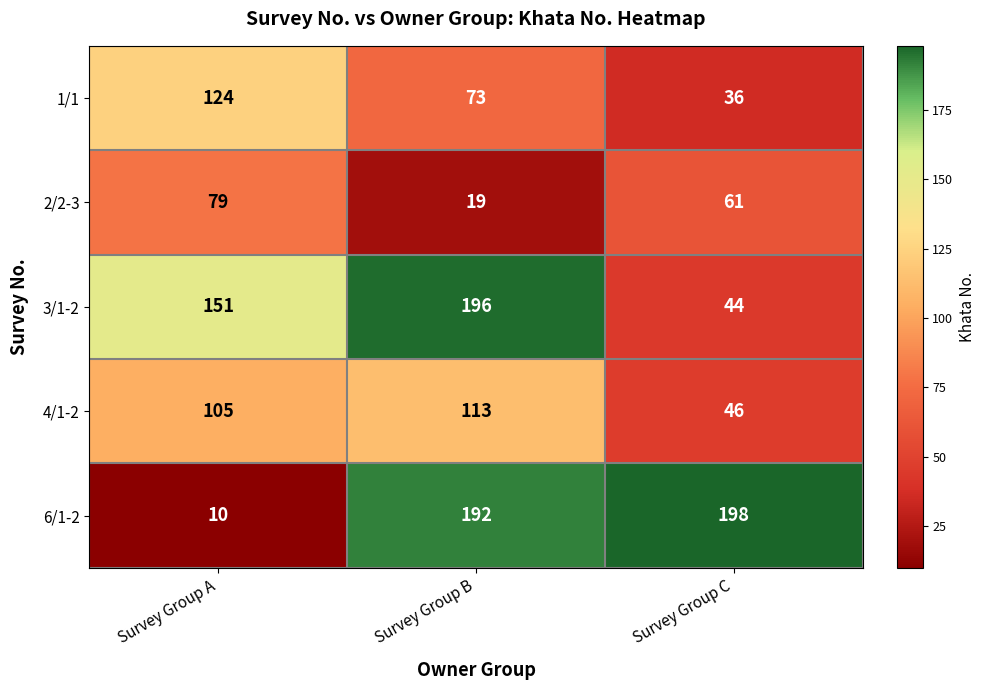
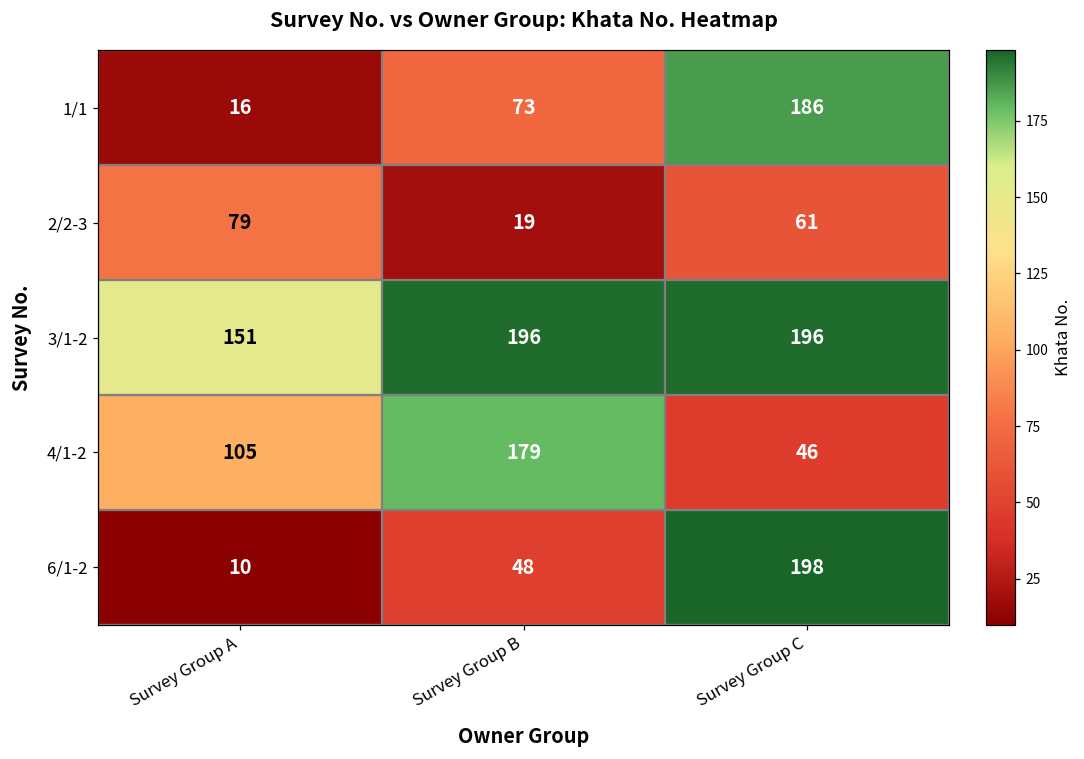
  {
    "1/1": {
-     "Survey Group A": 124,
+     "Survey Group A": 16,
      "Survey Group B": 73,
-     "Survey Group C": 36
+     "Survey Group C": 186
    },
    "2/2-3": {
      "Survey Group A": 79,
      "Survey Group B": 19,
      "Survey Group C": 61
    },
    "3/1-2": {
      "Survey Group A": 151,
      "Survey Group B": 196,
-     "Survey Group C": 44
+     "Survey Group C": 196
    },
    "4/1-2": {
      "Survey Group A": 105,
-     "Survey Group B": 113,
+     "Survey Group B": 179,
      "Survey Group C": 46
    },
    "6/1-2": {
      "Survey Group A": 10,
-     "Survey Group B": 192,
+     "Survey Group B": 48,
      "Survey Group C": 198
    }
  }
